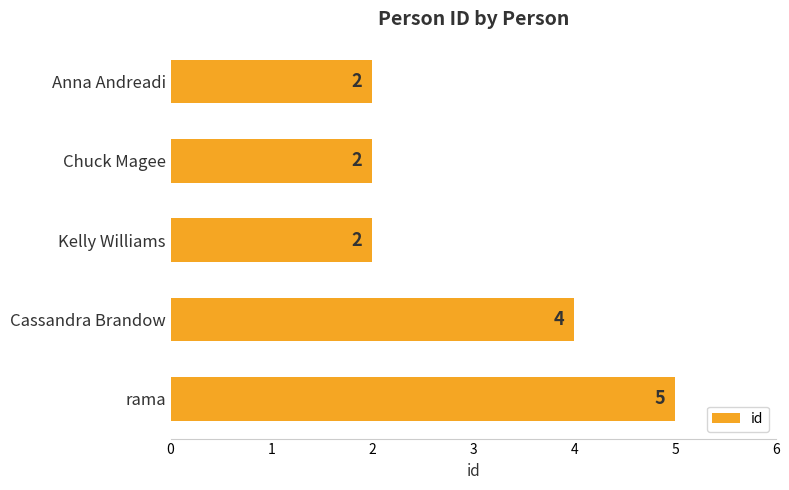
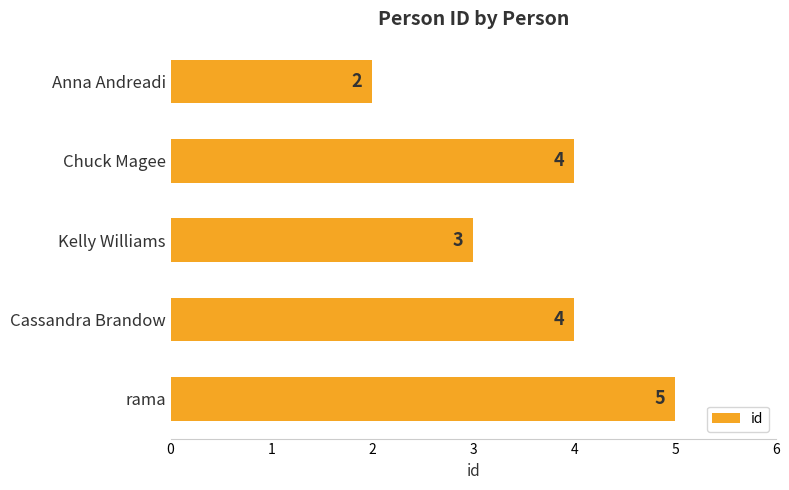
  {
    "Anna Andreadi": 2,
-   "Chuck Magee": 2,
-   "Kelly Williams": 2,
+   "Chuck Magee": 4,
+   "Kelly Williams": 3,
    "Cassandra Brandow": 4,
    "rama": 5
  }
